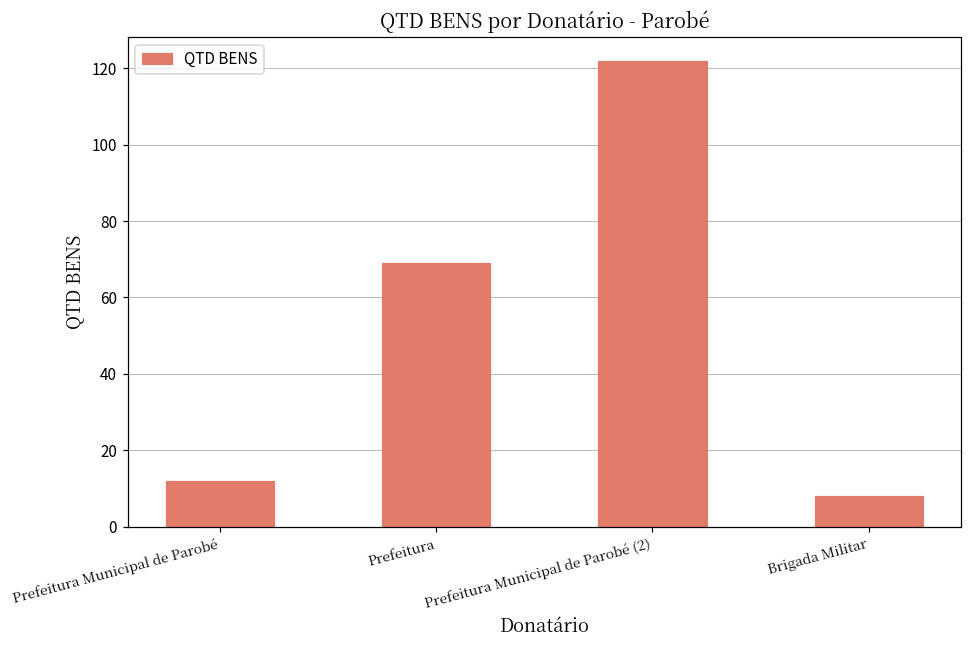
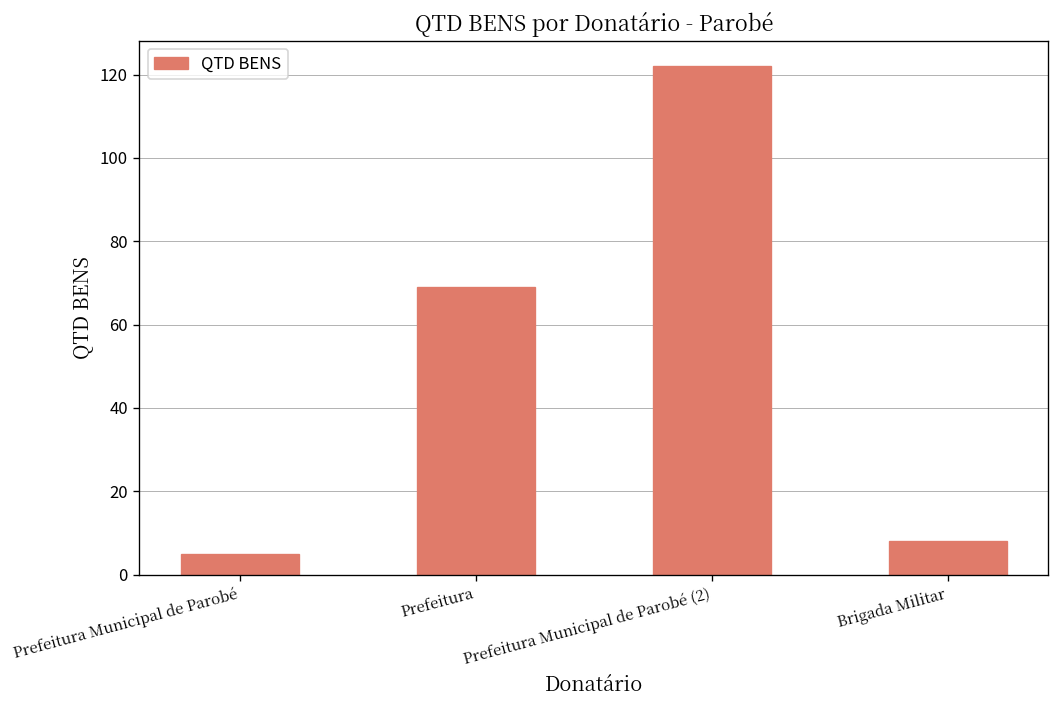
  {
-   "Prefeitura Municipal de Parobé": 12,
+   "Prefeitura Municipal de Parobé": 5,
    "Prefeitura": 69,
    "Prefeitura Municipal de Parobé (2)": 122,
    "Brigada Militar": 8
  }
